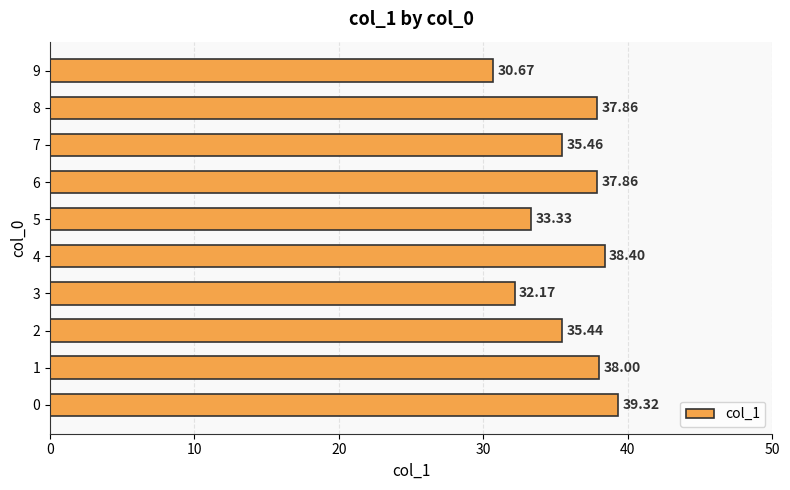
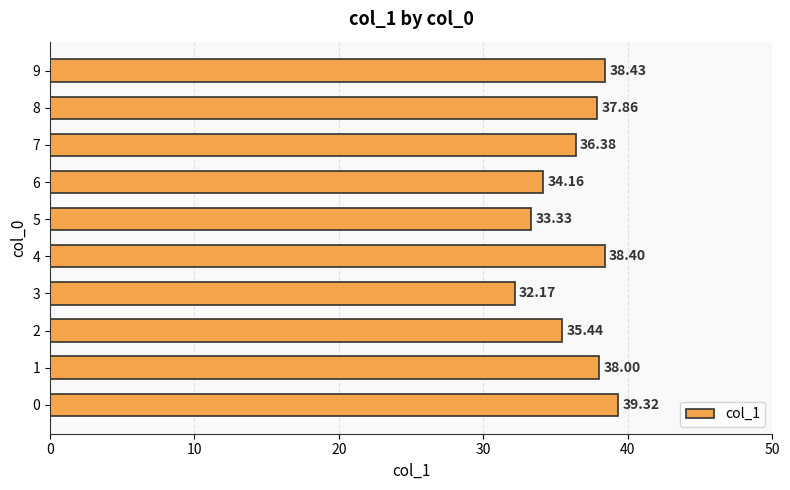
  {
-   "9": 30.67,
+   "9": 38.43,
    "8": 37.86,
-   "7": 35.46,
-   "6": 37.86,
+   "7": 36.38,
+   "6": 34.16,
    "5": 33.33,
    "4": 38.40,
    "3": 32.17,
    "2": 35.44,
    "1": 38.00,
    "0": 39.32
  }
